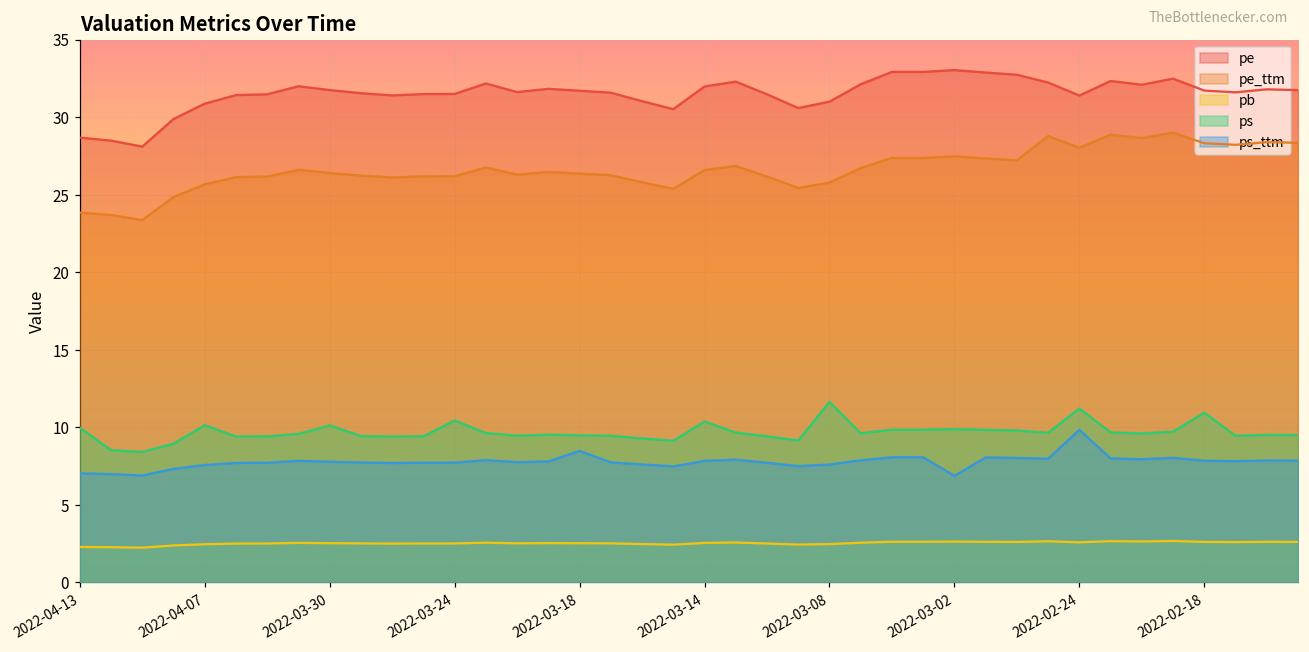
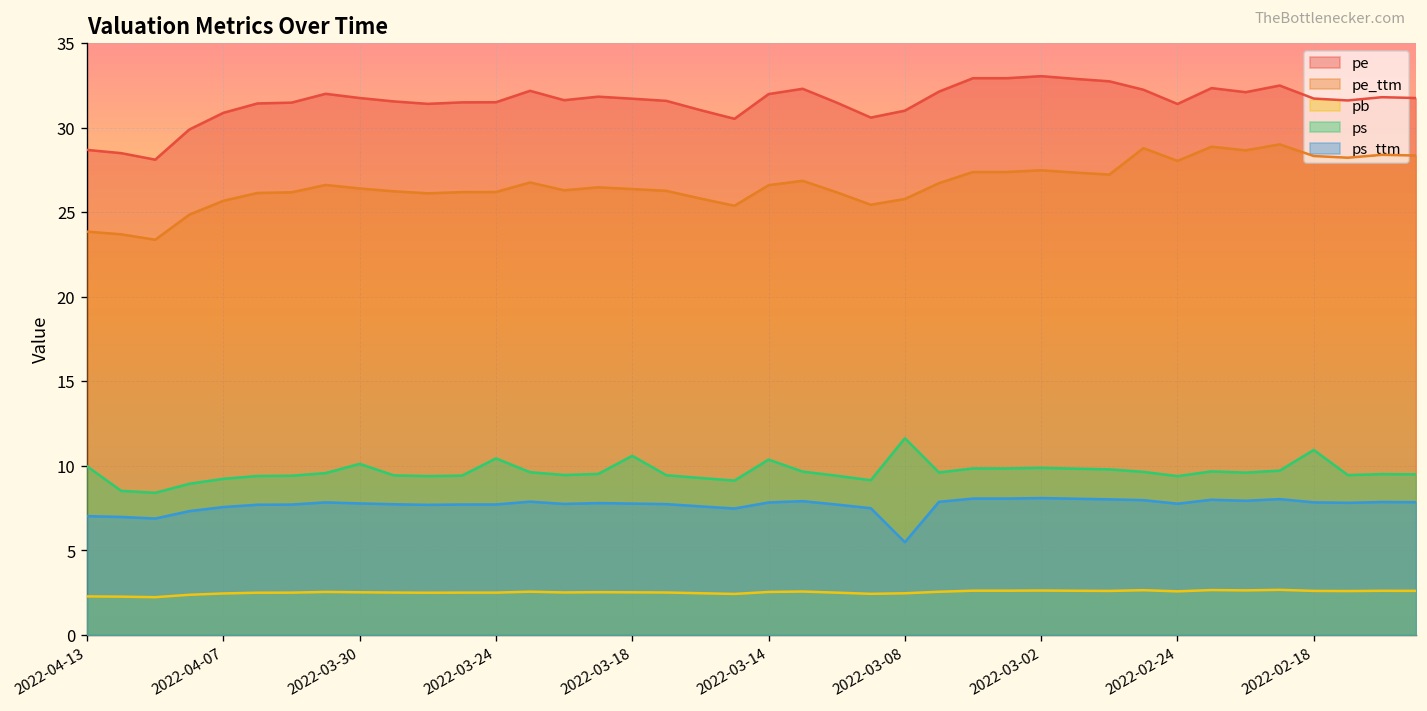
  {
    "ps": {
      "2022-04-13": 10.0,
-     "2022-04-07": 10.1,
+     "2022-04-07": 9.2,
      "2022-03-30": 10.1,
      "2022-03-24": 10.4,
-     "2022-03-18": 9.5,
+     "2022-03-18": 10.6,
      "2022-03-14": 10.4,
      "2022-03-08": 11.6,
      "2022-03-02": 9.9,
-     "2022-02-24": 11.2,
+     "2022-02-24": 9.4,
      "2022-02-18": 10.9
    },
    "ps_ttm": {
      "2022-04-13": 7.0,
      "2022-04-07": 7.6,
      "2022-03-30": 7.8,
      "2022-03-24": 7.7,
-     "2022-03-18": 8.5,
+     "2022-03-18": 7.8,
      "2022-03-14": 7.8,
-     "2022-03-08": 7.6,
-     "2022-03-02": 6.9,
-     "2022-02-24": 9.8,
+     "2022-03-08": 5.5,
+     "2022-03-02": 8.1,
+     "2022-02-24": 7.8,
      "2022-02-18": 7.8
    }
  }
